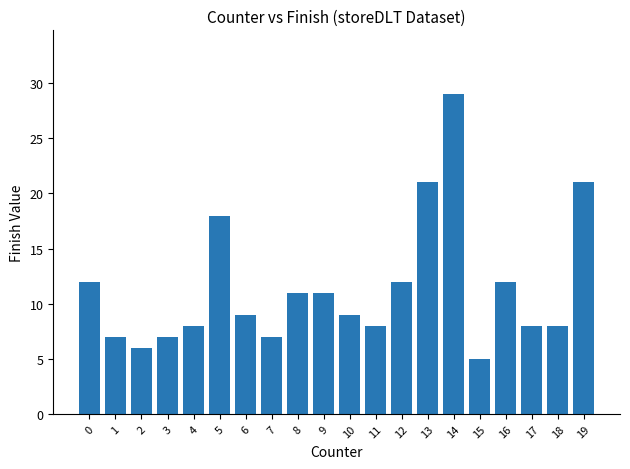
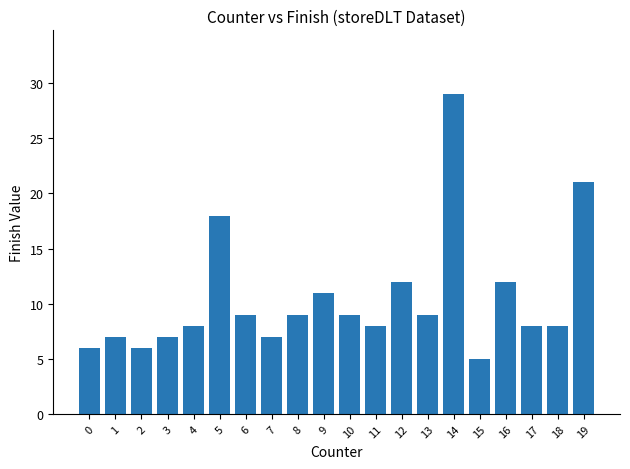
  {
-   "0": 12,
+   "0": 6,
    "1": 7,
    "2": 6,
    "3": 7,
    "4": 8,
    "5": 18,
    "6": 9,
    "7": 7,
-   "8": 11,
+   "8": 9,
    "9": 11,
    "10": 9,
    "11": 8,
    "12": 12,
-   "13": 21,
+   "13": 9,
    "14": 29,
    "15": 5,
    "16": 12,
    "17": 8,
    "18": 8,
    "19": 21
  }
